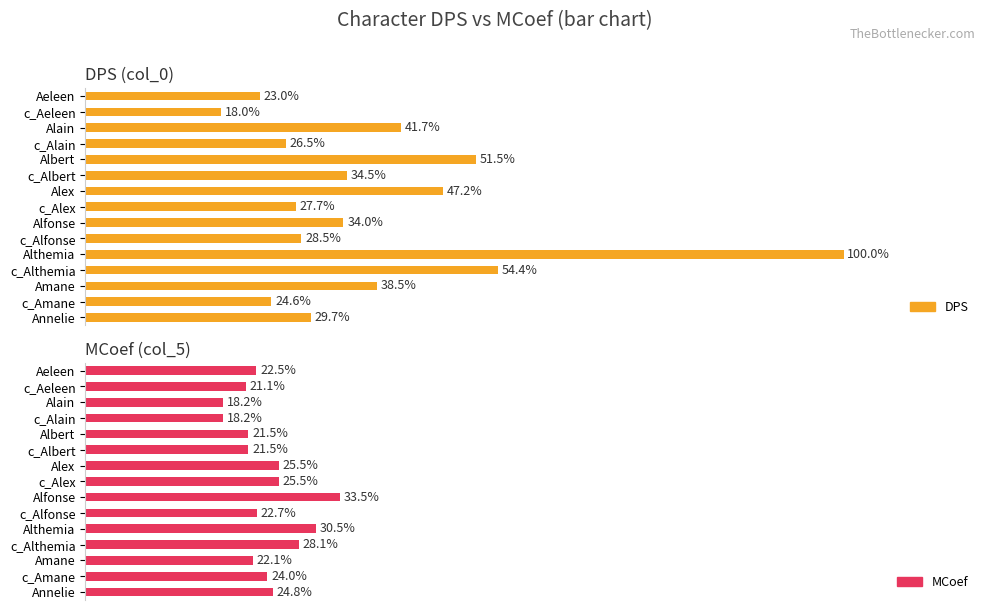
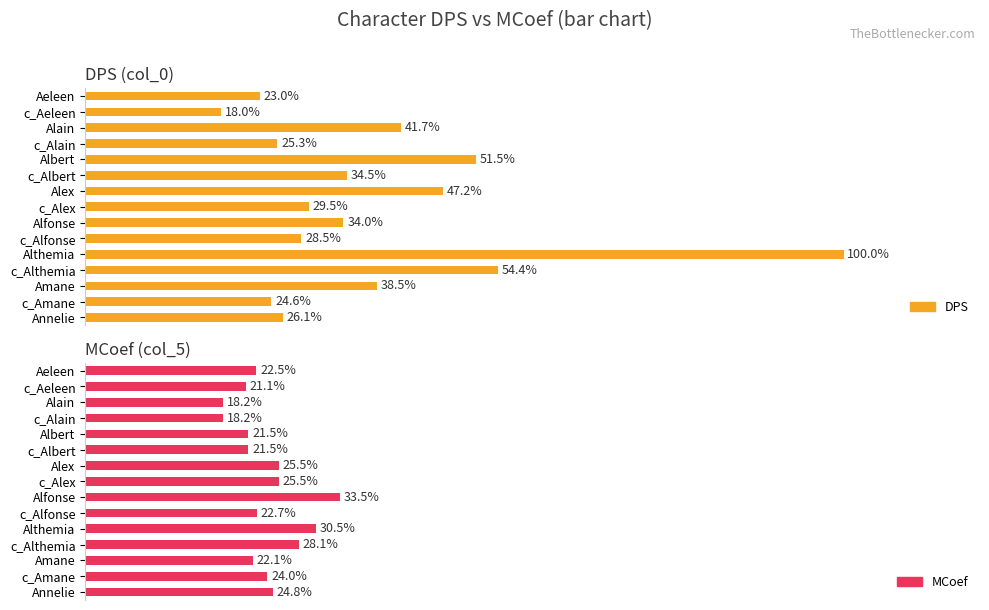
  {
    "DPS (col_0)": {
      "Aeleen": "23.0%",
      "c_Aeleen": "18.0%",
      "Alain": "41.7%",
-     "c_Alain": "26.5%",
+     "c_Alain": "25.3%",
      "Albert": "51.5%",
      "c_Albert": "34.5%",
      "Alex": "47.2%",
-     "c_Alex": "27.7%",
+     "c_Alex": "29.5%",
      "Alfonse": "34.0%",
      "c_Alfonse": "28.5%",
      "Althemia": "100.0%",
      "c_Althemia": "54.4%",
      "Amane": "38.5%",
      "c_Amane": "24.6%",
-     "Annelie": "29.7%"
+     "Annelie": "26.1%"
    },
    "MCoef (col_5)": {
      "Aeleen": "22.5%",
      "c_Aeleen": "21.1%",
      "Alain": "18.2%",
      "c_Alain": "18.2%",
      "Albert": "21.5%",
      "c_Albert": "21.5%",
      "Alex": "25.5%",
      "c_Alex": "25.5%",
      "Alfonse": "33.5%",
      "c_Alfonse": "22.7%",
      "Althemia": "30.5%",
      "c_Althemia": "28.1%",
      "Amane": "22.1%",
      "c_Amane": "24.0%",
      "Annelie": "24.8%"
    }
  }
